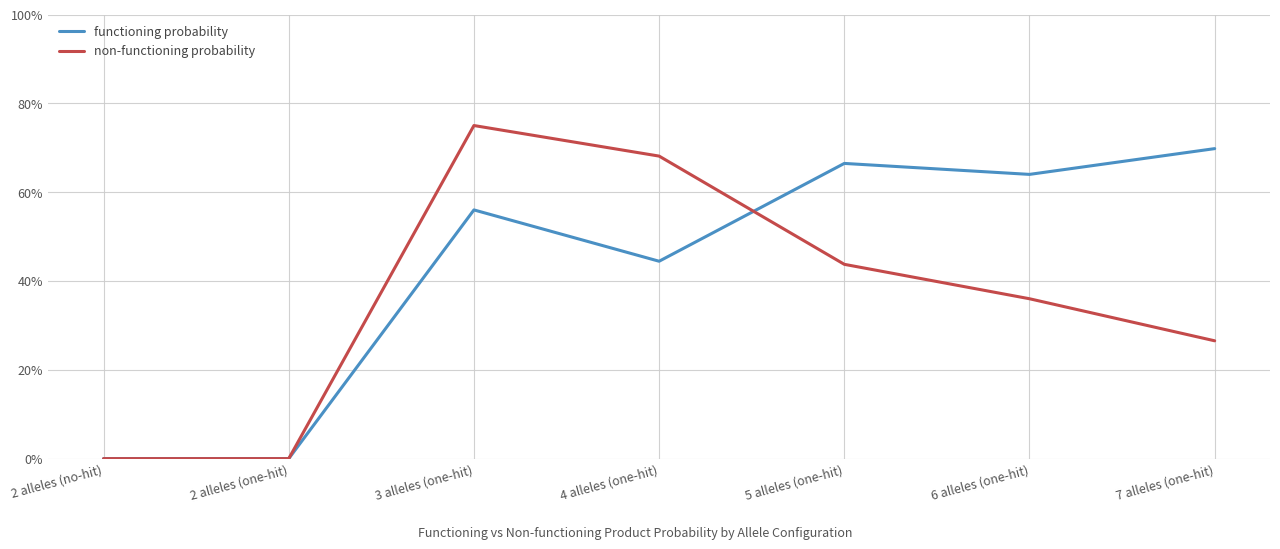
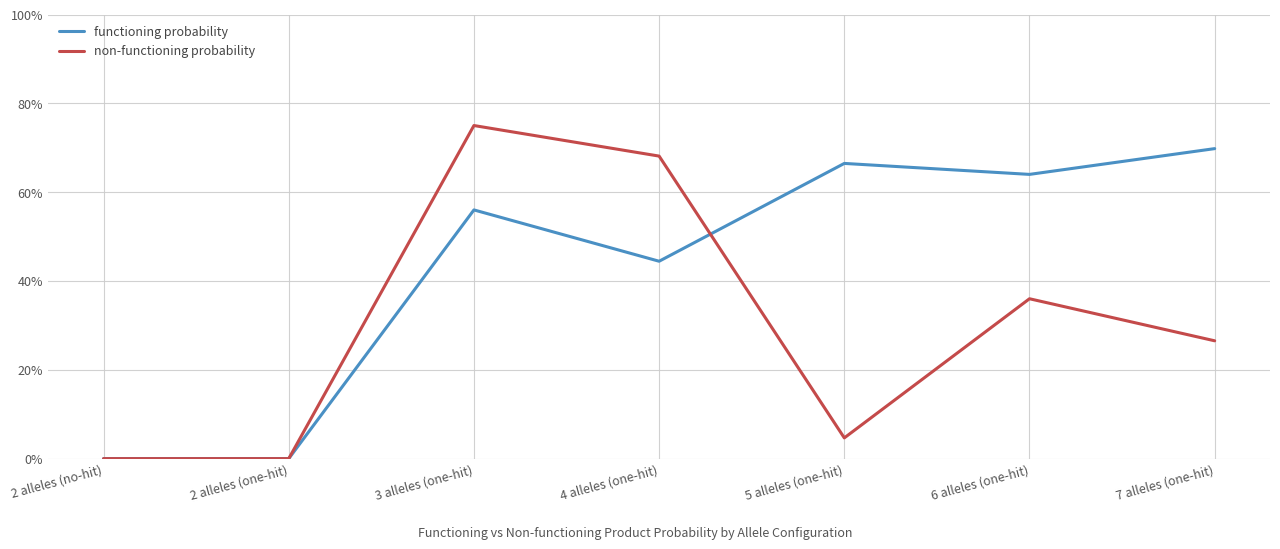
  {
    "functioning probability": {
      "3 alleles (one-hit)": "56%",
      "4 alleles (one-hit)": "44%",
      "5 alleles (one-hit)": "66%",
      "6 alleles (one-hit)": "64%",
      "7 alleles (one-hit)": "70%"
    },
    "non-functioning probability": {
      "3 alleles (one-hit)": "75%",
      "4 alleles (one-hit)": "68%",
-     "5 alleles (one-hit)": "44%",
+     "5 alleles (one-hit)": "5%",
      "6 alleles (one-hit)": "36%",
      "7 alleles (one-hit)": "27%"
    }
  }
